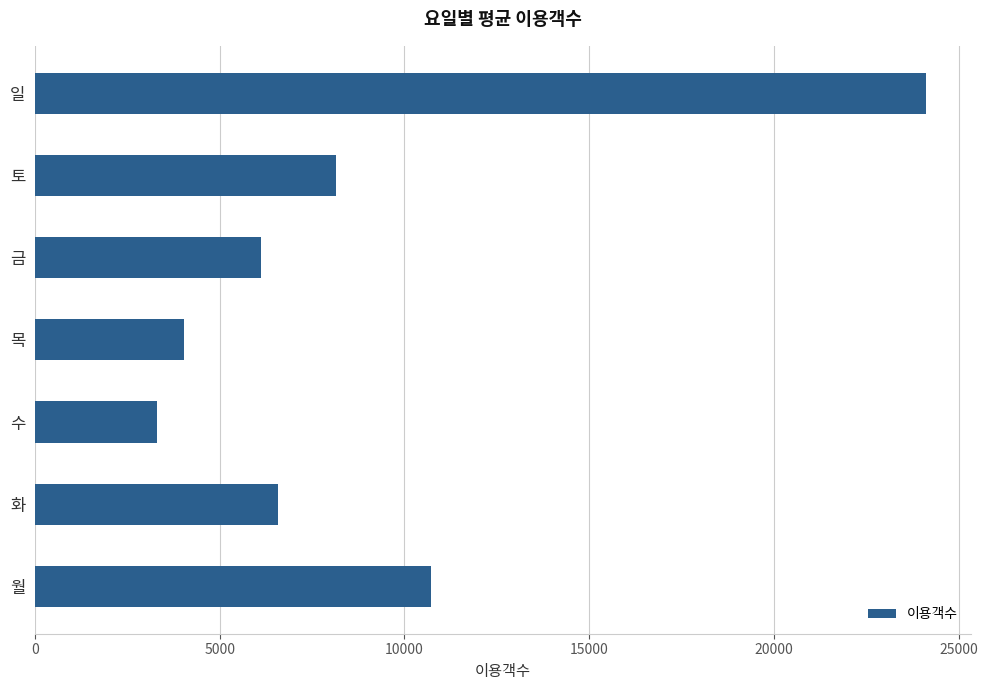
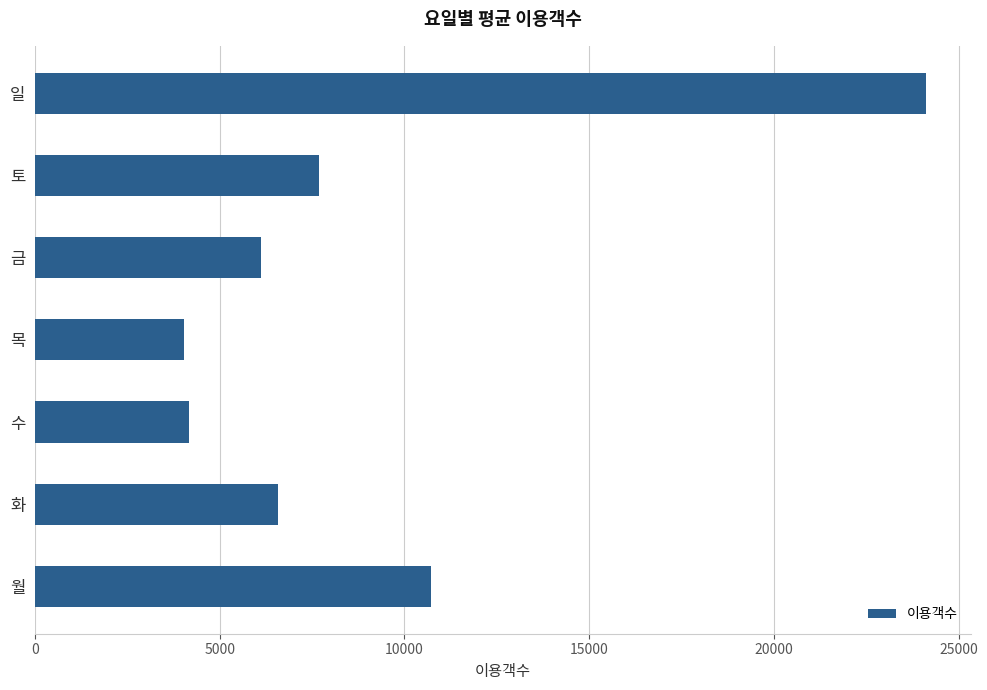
  {
    "일": 24100,
-   "토": 8100,
+   "토": 7700,
    "금": 6100,
    "목": 4000,
-   "수": 3300,
+   "수": 4200,
    "화": 6600,
    "월": 10700
  }
